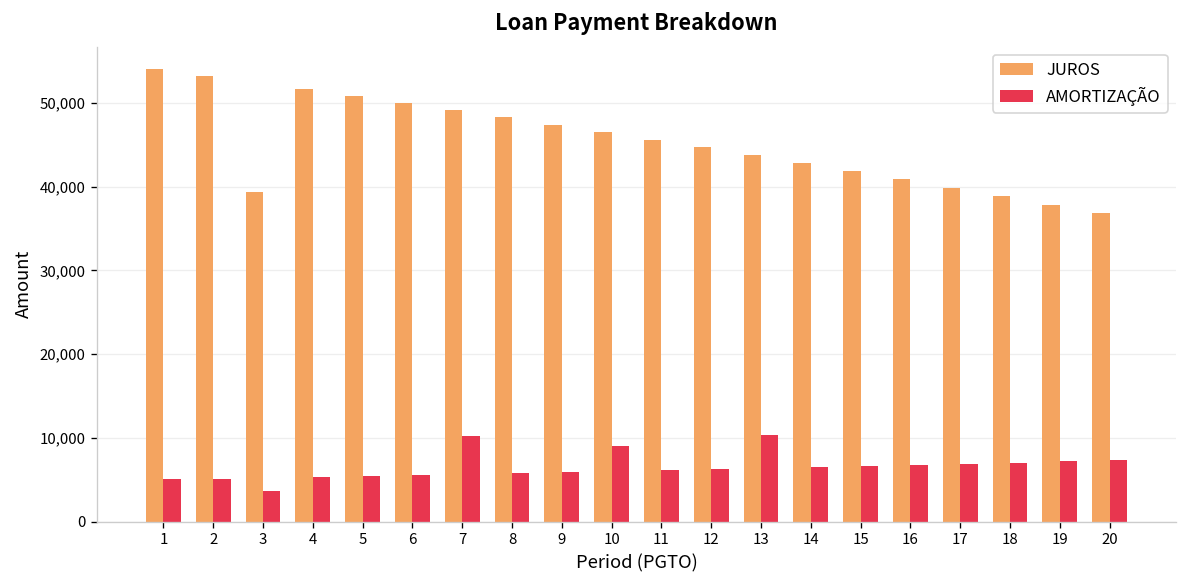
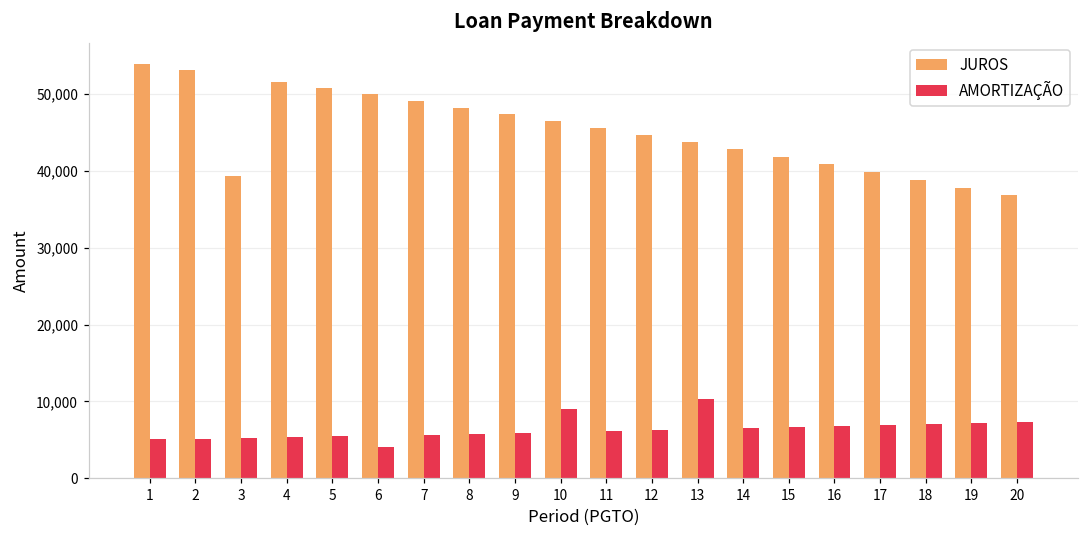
  {
    "JUROS": {
      "1": "54,000",
      "2": "53,000",
      "3": "39,000",
      "4": "52,000",
      "5": "51,000",
      "6": "50,000",
      "7": "49,000",
      "8": "48,000",
      "9": "47,000",
      "10": "46,000",
      "11": "46,000",
      "12": "45,000",
      "13": "44,000",
      "14": "43,000",
      "15": "42,000",
      "16": "41,000",
      "17": "40,000",
      "18": "39,000",
      "19": "38,000",
      "20": "37,000"
    },
    "AMORTIZAÇÃO": {
      "1": "5,000",
      "2": "5,000",
-     "3": "4,000",
+     "3": "5,000",
      "4": "5,000",
      "5": "5,000",
-     "6": "6,000",
-     "7": "10,000",
+     "6": "4,000",
+     "7": "6,000",
      "8": "6,000",
      "9": "6,000",
      "10": "9,000",
      "11": "6,000",
      "12": "6,000",
      "13": "10,000",
      "14": "7,000",
      "15": "7,000",
      "16": "7,000",
      "17": "7,000",
      "18": "7,000",
      "19": "7,000",
      "20": "7,000"
    }
  }
